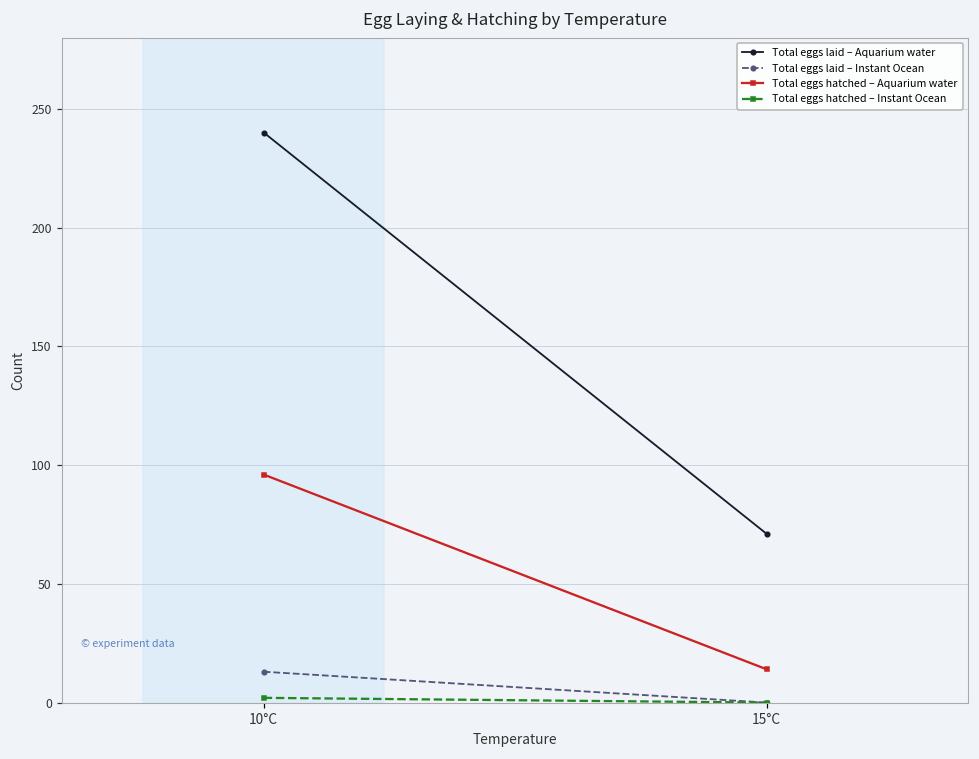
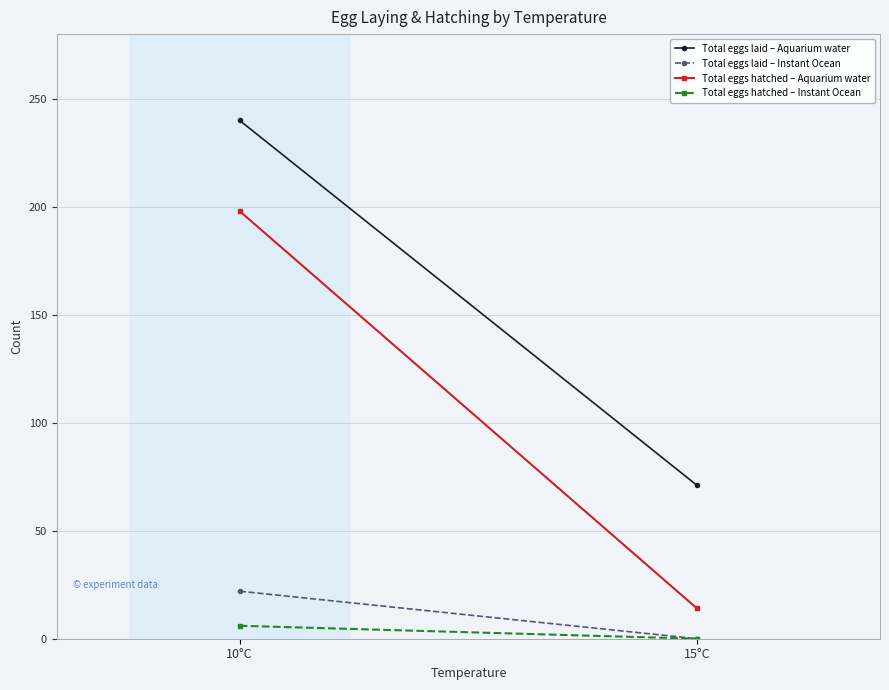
  {
    "Total eggs laid – Aquarium water": {
      "10°C": 240,
      "15°C": 71
    },
    "Total eggs laid – Instant Ocean": {
-     "10°C": 13
+     "10°C": 22
    },
    "Total eggs hatched – Aquarium water": {
-     "10°C": 96,
+     "10°C": 198,
      "15°C": 14
    },
    "Total eggs hatched – Instant Ocean": {
-     "10°C": 2
+     "10°C": 6
    }
  }
